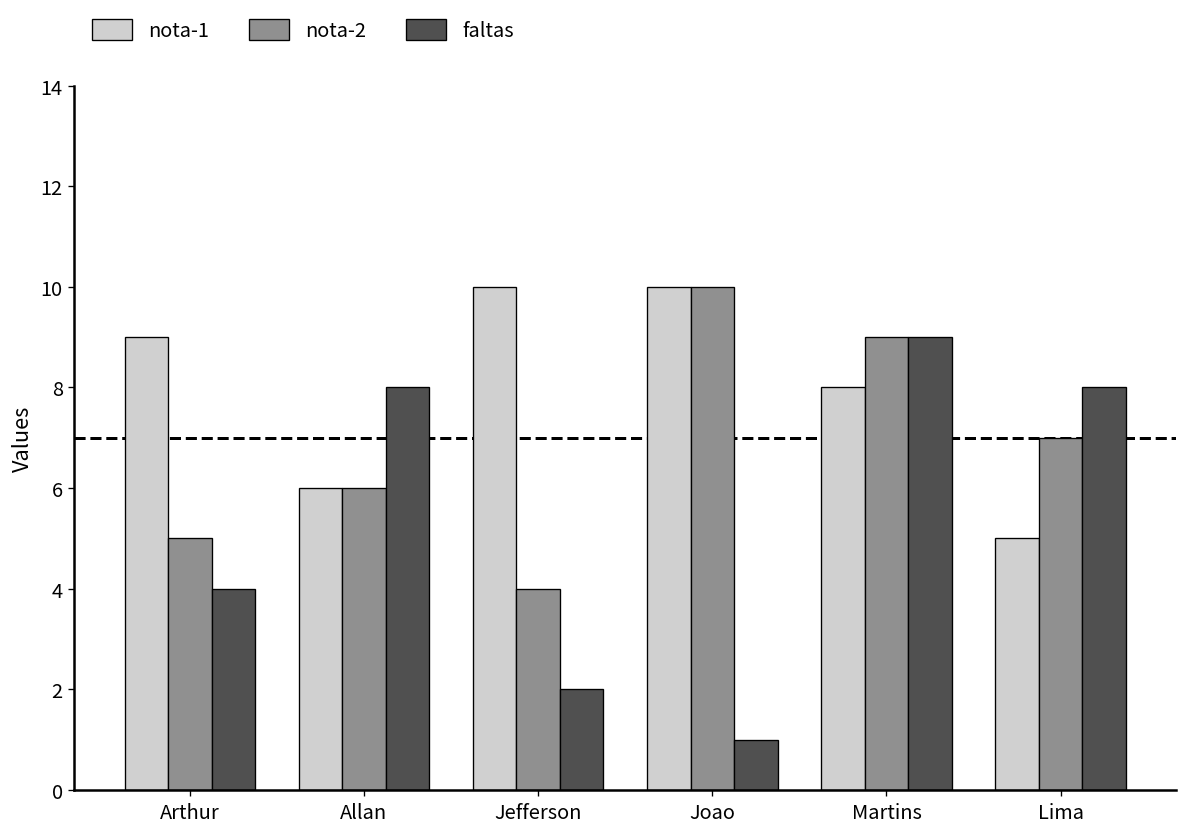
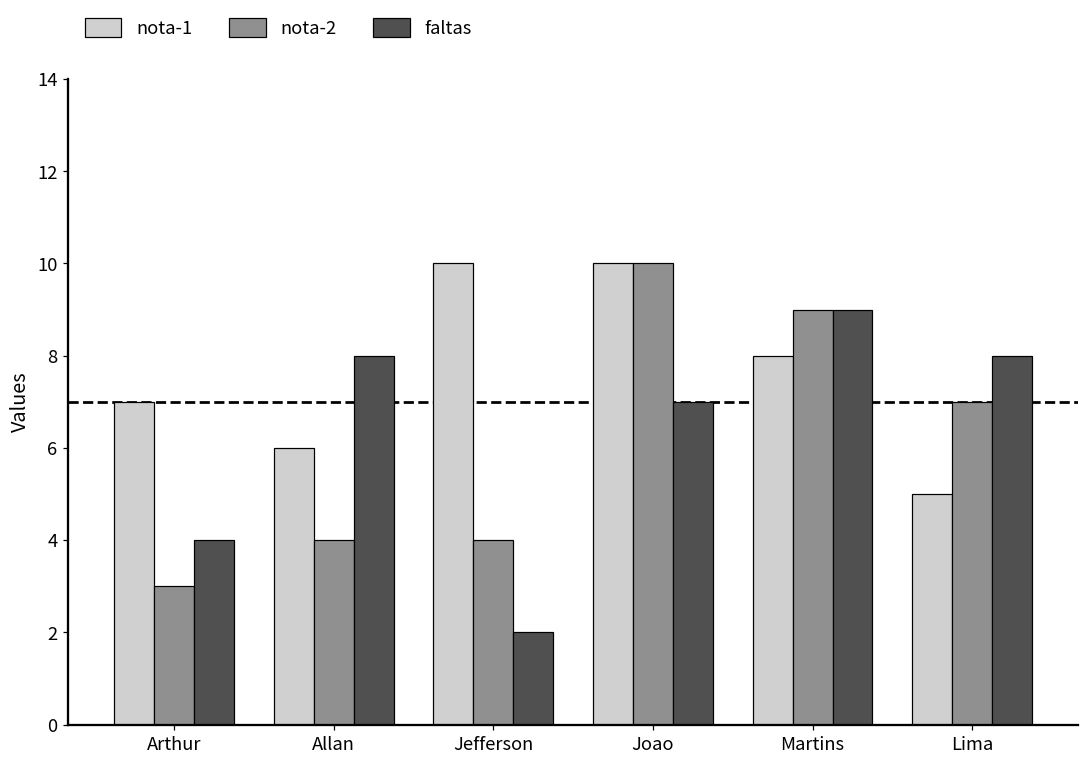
  {
    "nota-1": {
-     "Arthur": 9,
+     "Arthur": 7,
      "Allan": 6,
      "Jefferson": 10,
      "Joao": 10,
      "Martins": 8,
      "Lima": 5
    },
    "nota-2": {
-     "Arthur": 5,
-     "Allan": 6,
+     "Arthur": 3,
+     "Allan": 4,
      "Jefferson": 4,
      "Joao": 10,
      "Martins": 9,
      "Lima": 7
    },
    "faltas": {
      "Arthur": 4,
      "Allan": 8,
      "Jefferson": 2,
-     "Joao": 1,
+     "Joao": 7,
      "Martins": 9,
      "Lima": 8
    }
  }
